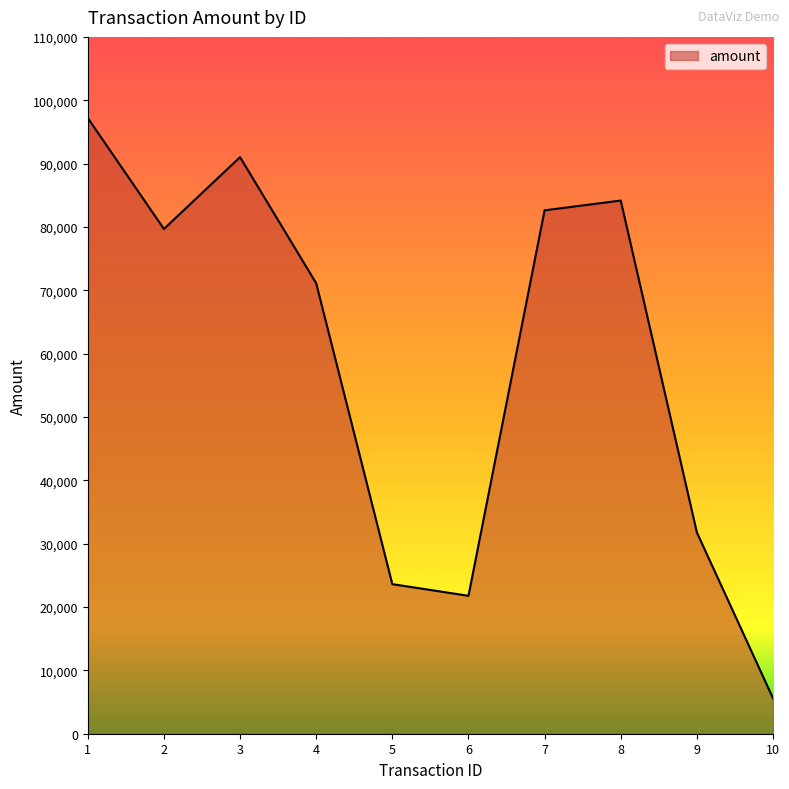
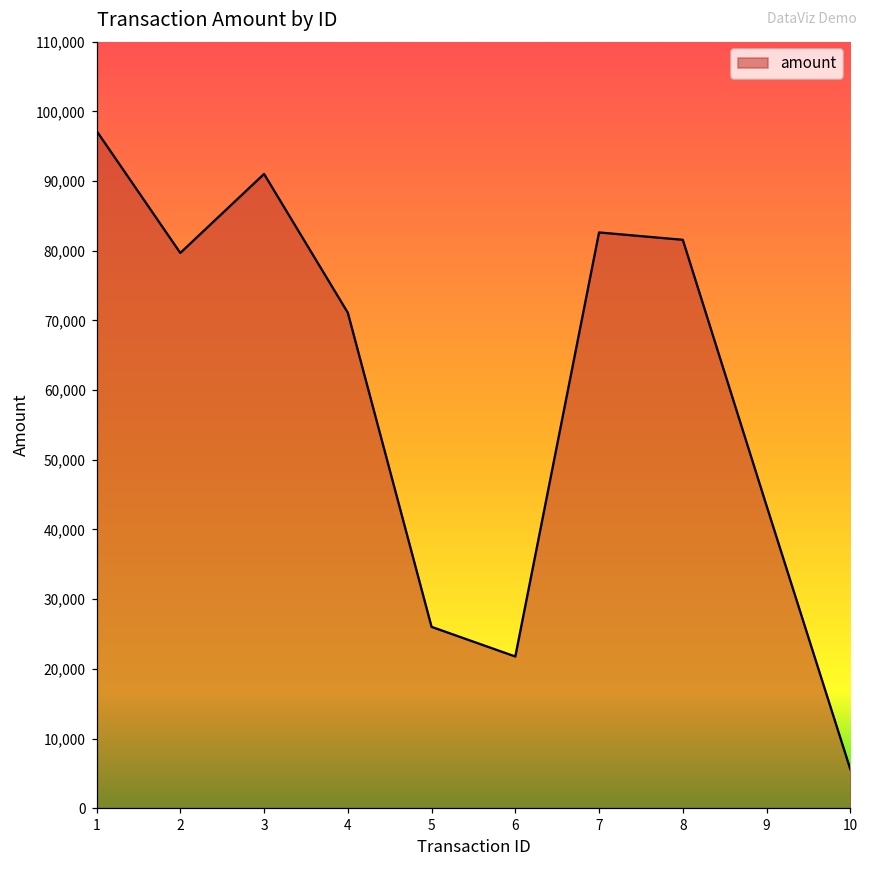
  {
    "1": "97,000",
    "2": "80,000",
    "3": "91,000",
    "4": "71,000",
-   "5": "24,000",
+   "5": "26,000",
    "6": "22,000",
    "7": "83,000",
-   "8": "84,000",
-   "9": "32,000",
+   "8": "82,000",
+   "9": "43,000",
    "10": "6,000"
  }
